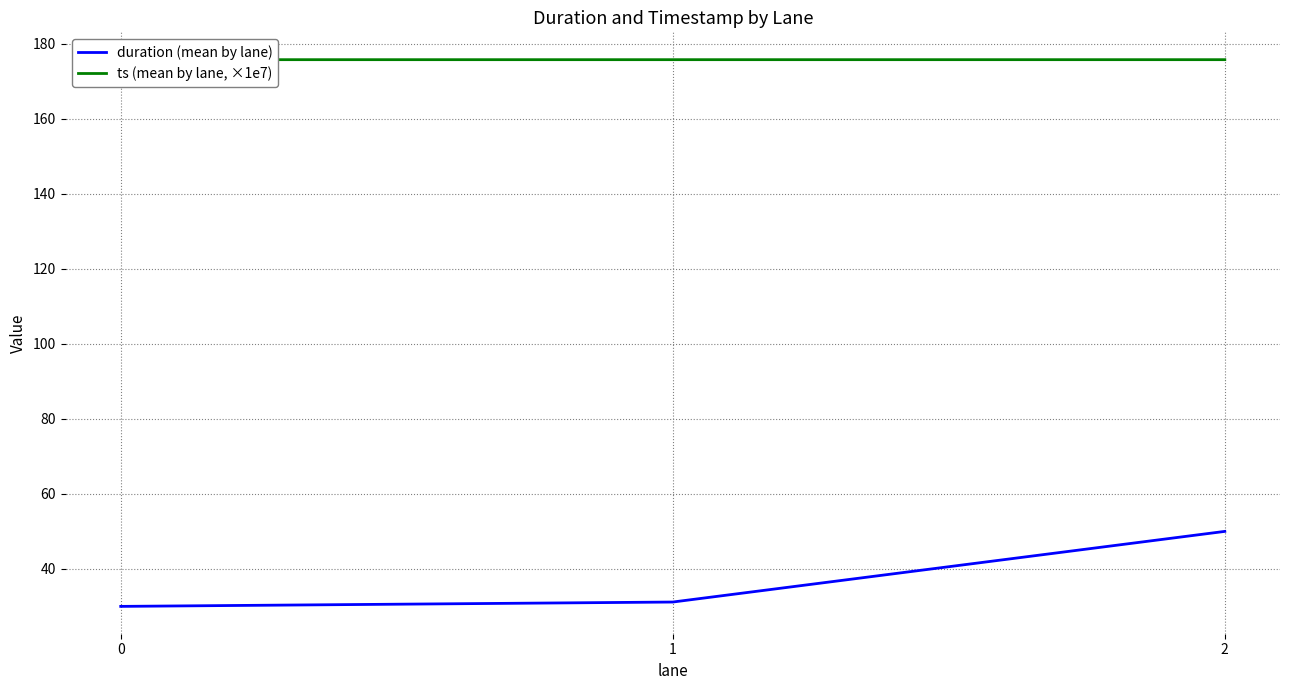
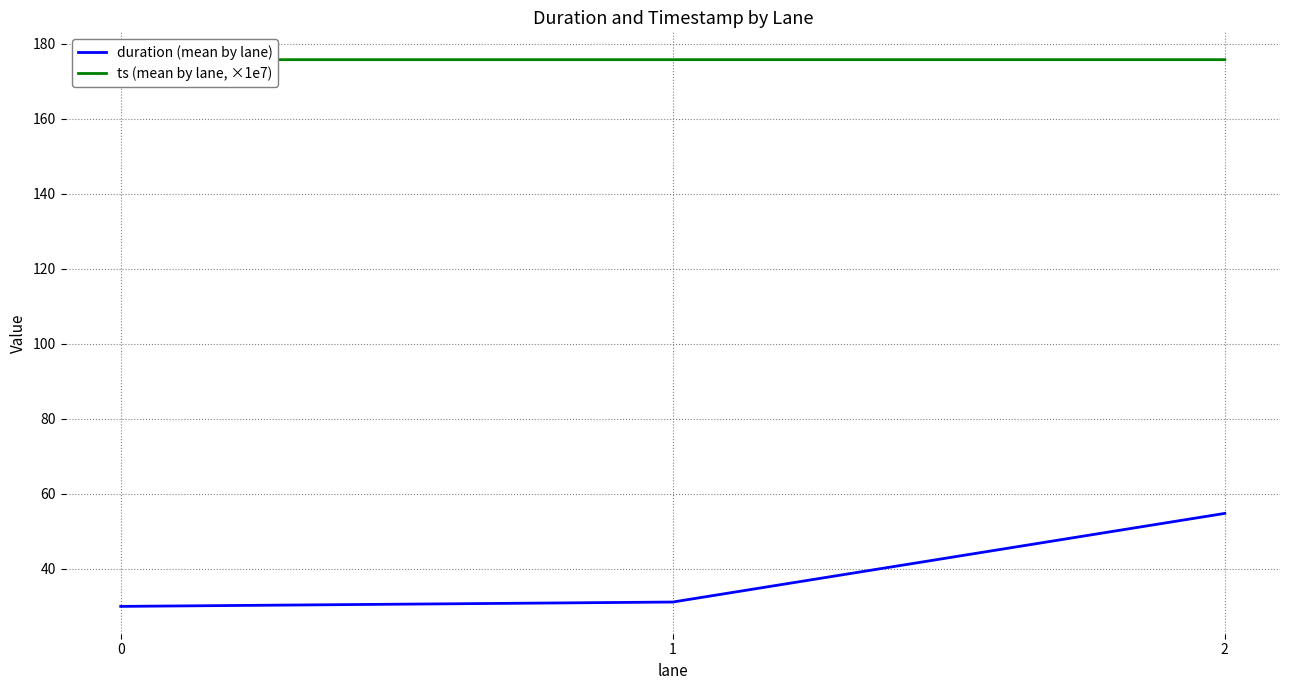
  {
    "duration (mean by lane)": {
      "0": 30,
      "1": 31,
-     "2": 50
+     "2": 55
    },
    "ts (mean by lane, ×1e7)": {
      "1": 176,
      "2": 176
    }
  }
